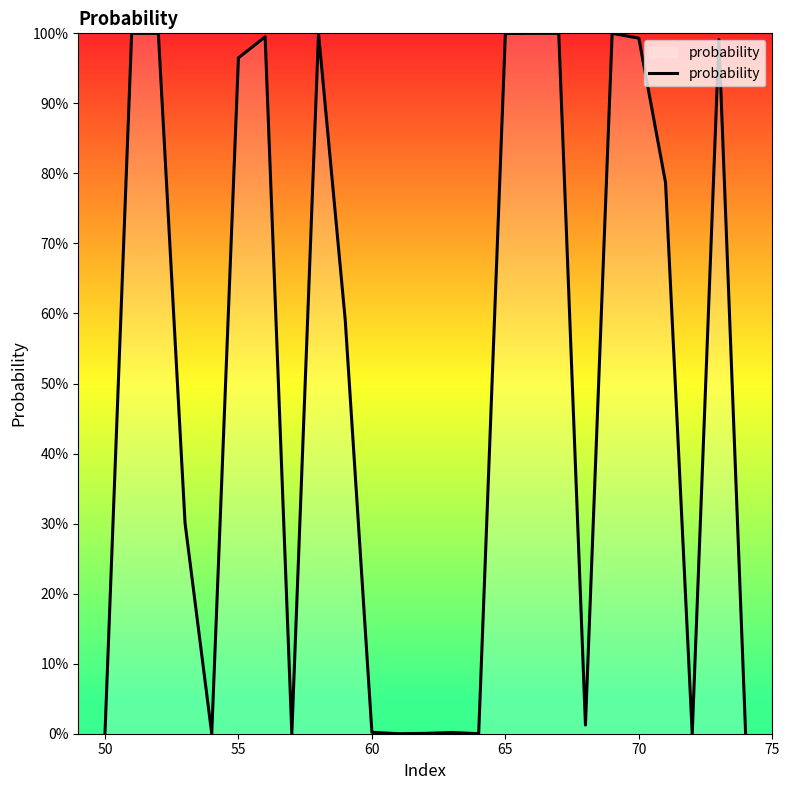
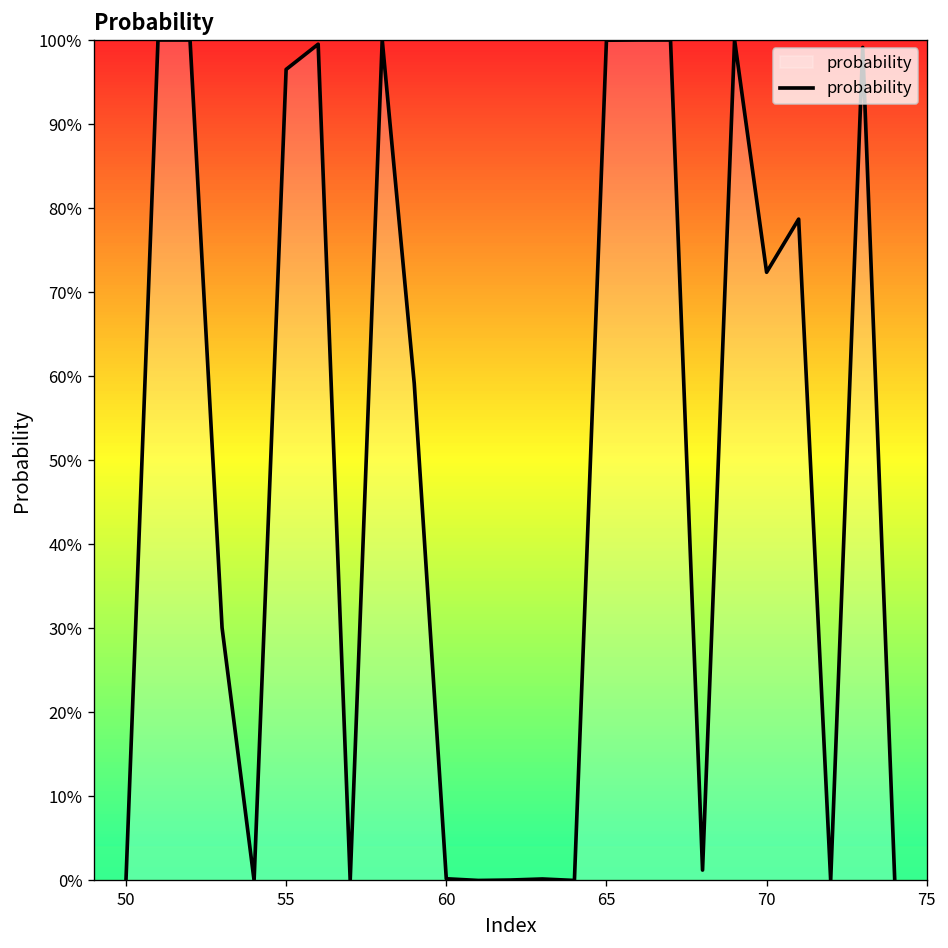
  {
    "55": "96%",
    "65": "100%",
-   "70": "99%"
+   "70": "72%"
  }
